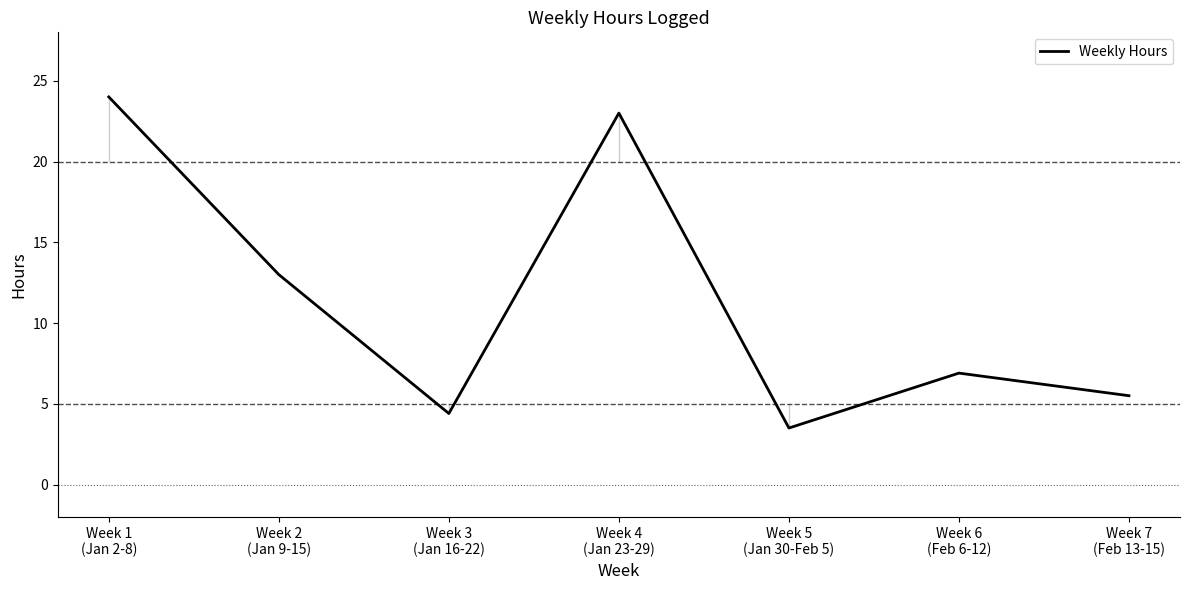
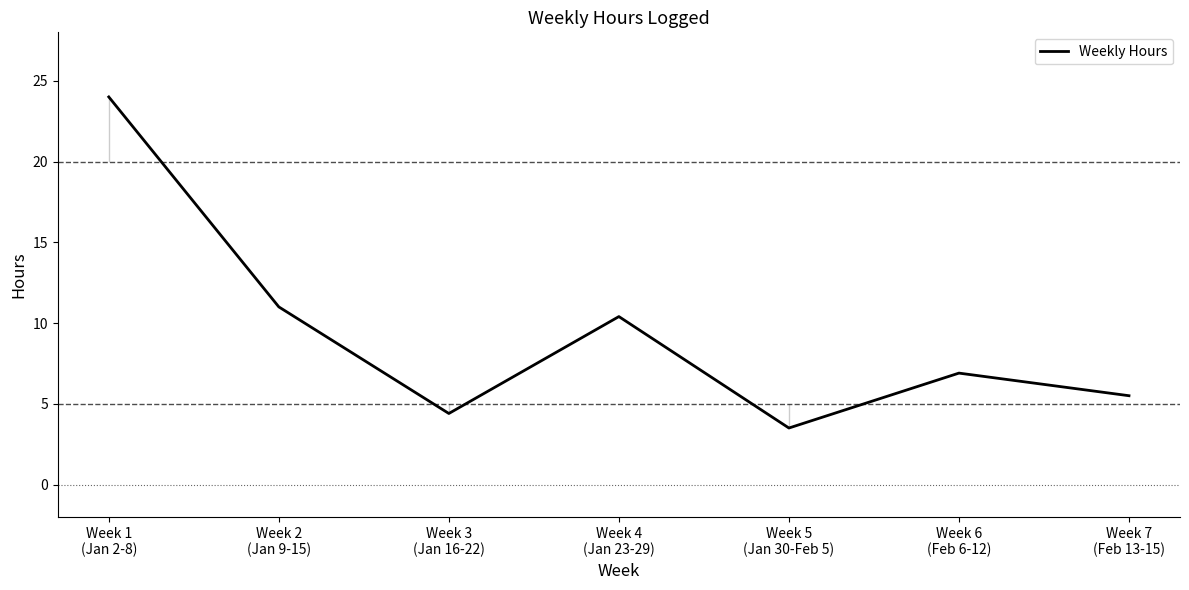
  {
    "Week 1 (Jan 2-8)": 24.0,
-   "Week 2 (Jan 9-15)": 13,
+   "Week 2 (Jan 9-15)": 11,
    "Week 3 (Jan 16-22)": 4.4,
-   "Week 4 (Jan 23-29)": 23.0,
+   "Week 4 (Jan 23-29)": 10.4,
    "Week 5 (Jan 30-Feb 5)": 3.5,
    "Week 6 (Feb 6-12)": 6.9,
    "Week 7 (Feb 13-15)": 5.5
  }
